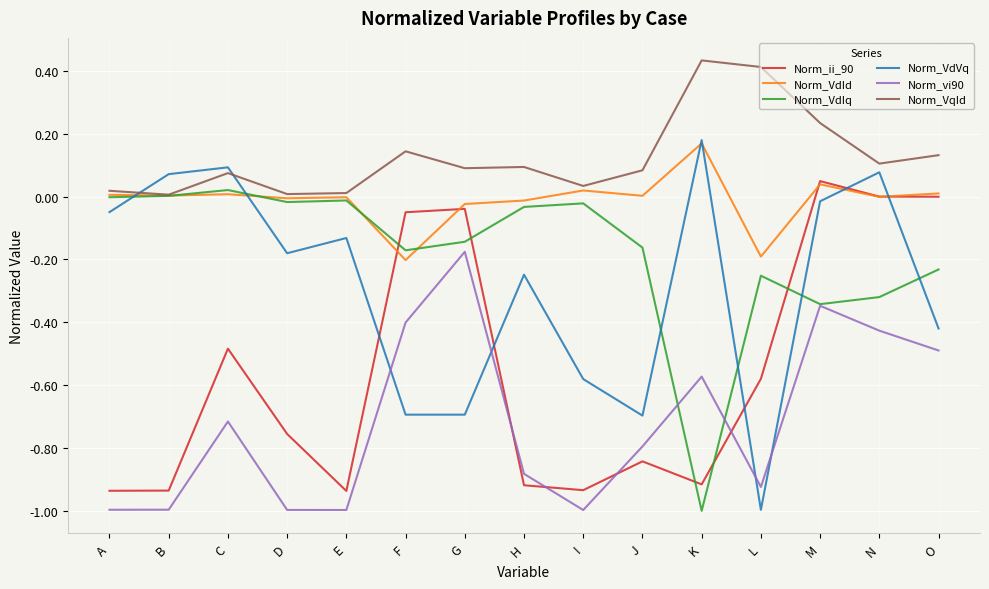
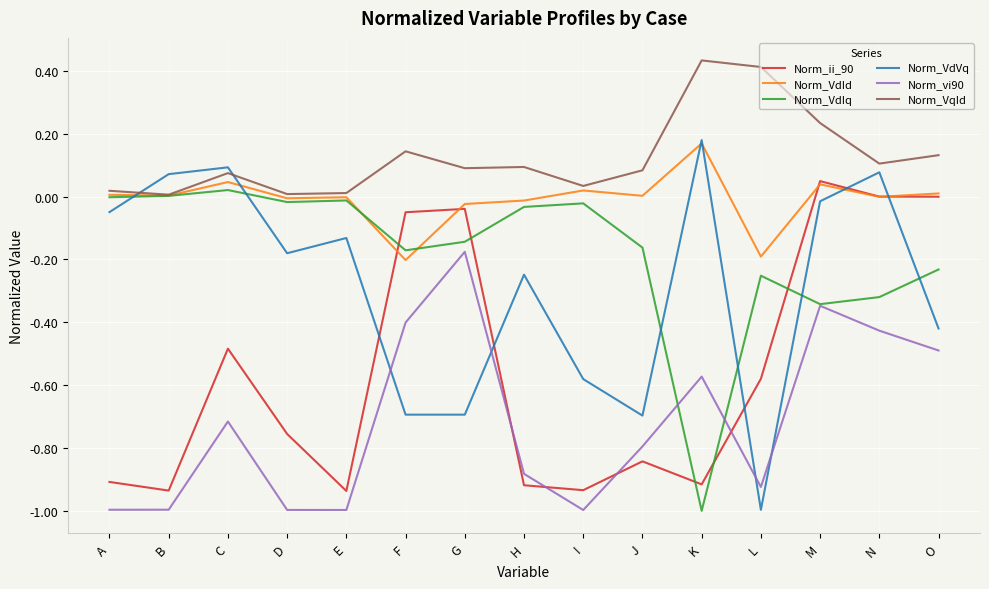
  {
    "Norm_ii_90": {
-     "A": -0.94,
+     "A": -0.91,
      "B": -0.94,
      "C": -0.48,
      "D": -0.76,
      "E": -0.94,
      "F": -0.05,
      "G": -0.04,
      "H": -0.92,
      "I": -0.94,
      "J": -0.84,
      "K": -0.92,
      "L": -0.58,
      "M": 0.05,
      "O": 0.00
    },
    "Norm_VdId": {
-     "C": 0.01,
+     "C": 0.05,
      "D": 0.00,
      "E": 0.00,
      "F": -0.20,
      "G": -0.02,
      "H": -0.01,
      "I": 0.02,
      "J": 0.00,
      "K": 0.17,
      "L": -0.19,
      "M": 0.04,
      "O": 0.01
    },
    "Norm_VdIq": {
      "C": 0.02,
      "D": -0.02,
      "E": -0.01,
      "F": -0.17,
      "G": -0.14,
      "H": -0.03,
      "I": -0.02,
      "J": -0.16,
      "K": -1.00,
      "L": -0.25,
      "N": -0.32,
      "O": -0.23
    },
    "Norm_VdVq": {
      "A": -0.05,
      "B": 0.07,
      "C": 0.09,
      "D": -0.18,
      "E": -0.13,
      "F": -0.69,
      "G": -0.69,
      "H": -0.25,
      "I": -0.58,
      "J": -0.70,
      "K": 0.18,
      "L": -1.00,
      "M": -0.01,
      "N": 0.08,
      "O": -0.42
    },
    "Norm_vi90": {
      "A": -1.00,
      "B": -1.00,
      "C": -0.72,
      "D": -1.00,
      "E": -1.00,
      "F": -0.40,
      "G": -0.18,
      "H": -0.88,
      "I": -1.00,
      "J": -0.80,
      "K": -0.57,
      "L": -0.92,
      "N": -0.43,
      "O": -0.49
    },
    "Norm_VqId": {
      "A": 0.02,
      "C": 0.08,
      "D": 0.01,
      "E": 0.01,
      "F": 0.14,
      "G": 0.09,
      "H": 0.09,
      "I": 0.03,
      "J": 0.08,
      "K": 0.43,
      "M": 0.23,
      "N": 0.11,
      "O": 0.13
    }
  }
